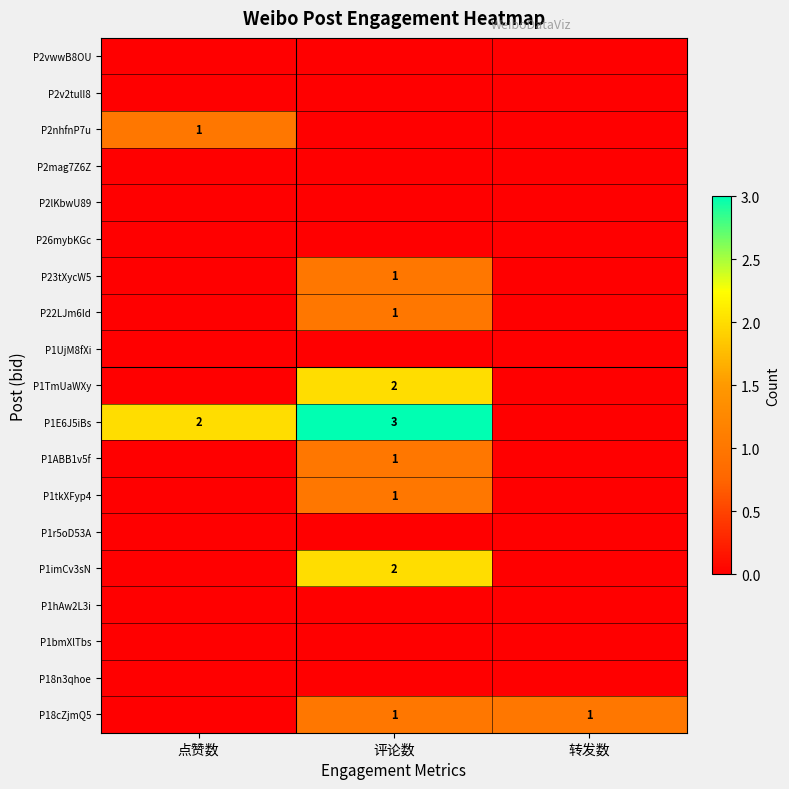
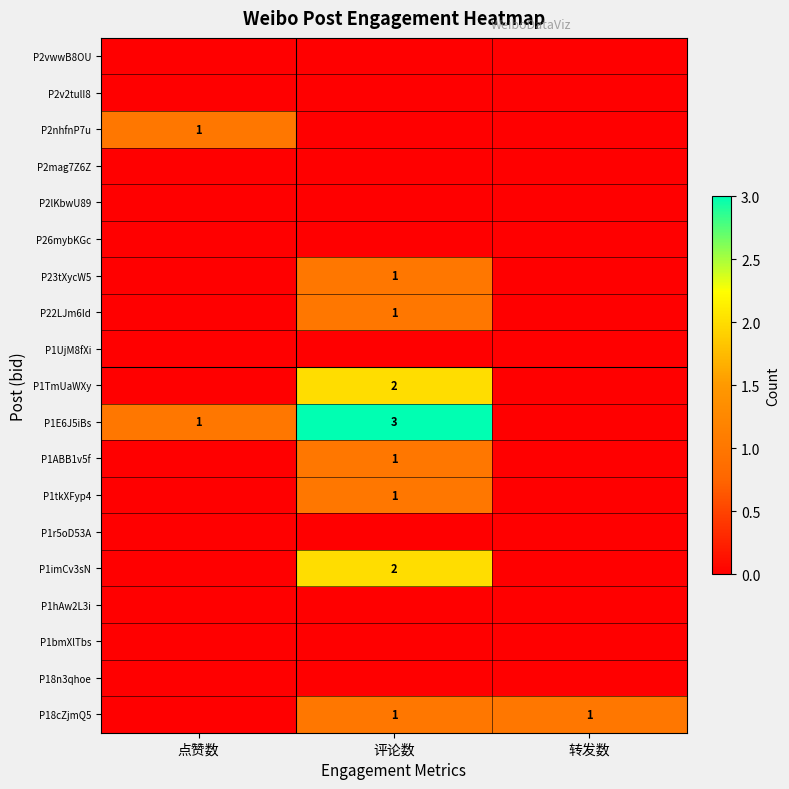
  {
    "P2nhfnP7u": {
      "点赞数": 1
    },
    "P23tXycW5": {
      "评论数": 1
    },
    "P22LJm6Id": {
      "评论数": 1
    },
    "P1TmUaWXy": {
      "评论数": 2
    },
    "P1E6J5iBs": {
-     "点赞数": 2,
+     "点赞数": 1,
      "评论数": 3
    },
    "P1ABB1v5f": {
      "评论数": 1
    },
    "P1tkXFyp4": {
      "评论数": 1
    },
    "P1imCv3sN": {
      "评论数": 2
    },
    "P18cZjmQ5": {
      "评论数": 1,
      "转发数": 1
    }
  }
